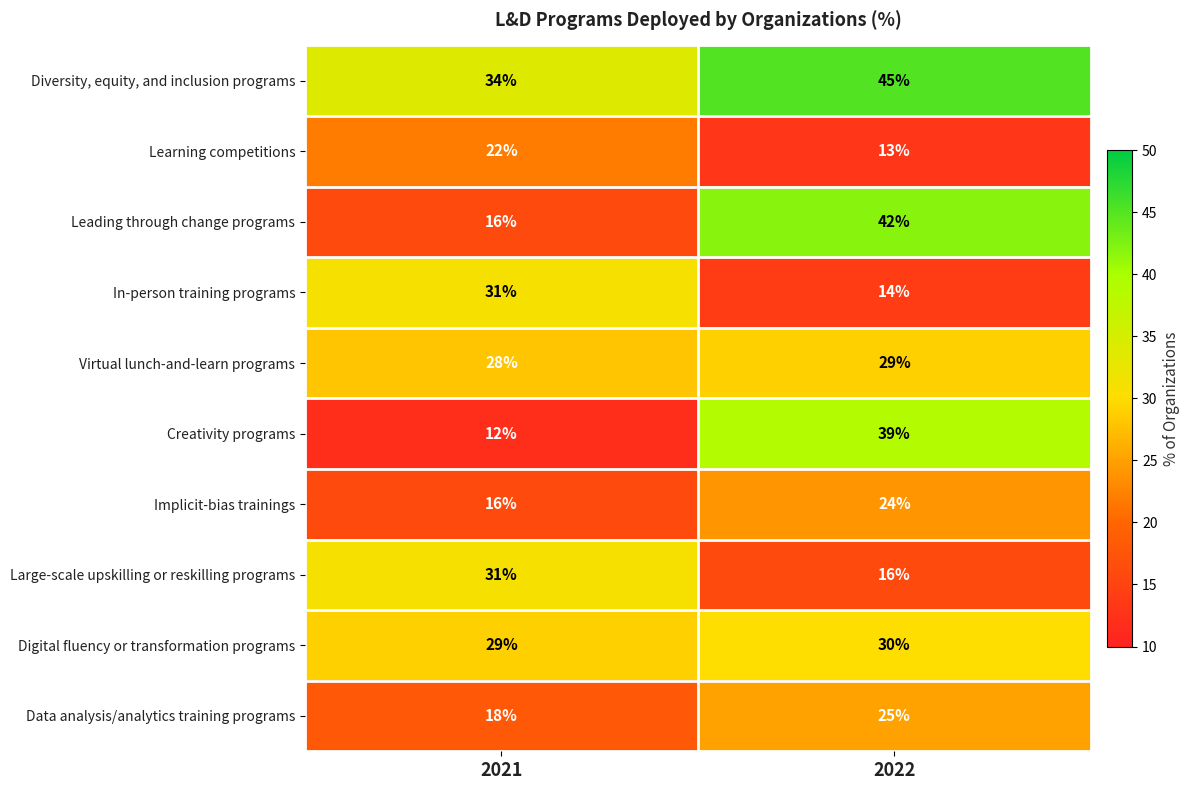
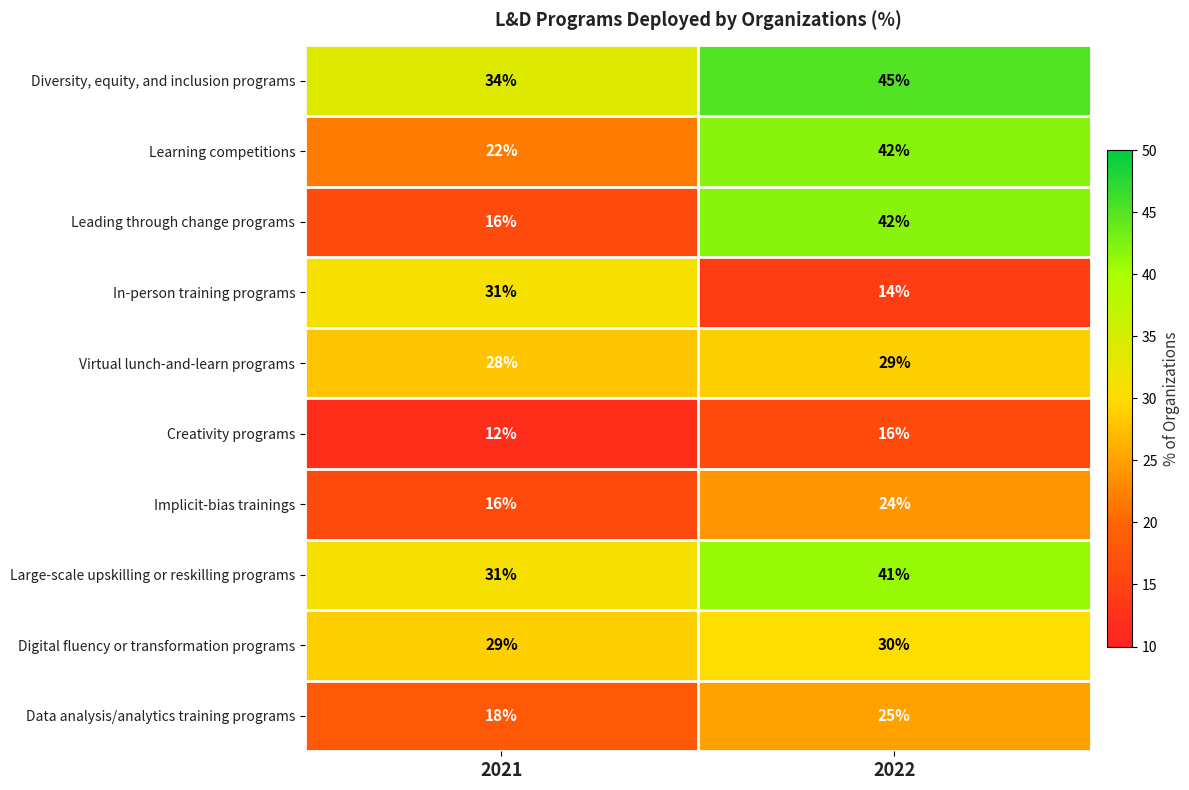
  {
    "Diversity, equity, and inclusion programs": {
      "2021": "34%",
      "2022": "45%"
    },
    "Learning competitions": {
      "2021": "22%",
-     "2022": "13%"
+     "2022": "42%"
    },
    "Leading through change programs": {
      "2021": "16%",
      "2022": "42%"
    },
    "In-person training programs": {
      "2021": "31%",
      "2022": "14%"
    },
    "Virtual lunch-and-learn programs": {
      "2021": "28%",
      "2022": "29%"
    },
    "Creativity programs": {
      "2021": "12%",
-     "2022": "39%"
+     "2022": "16%"
    },
    "Implicit-bias trainings": {
      "2021": "16%",
      "2022": "24%"
    },
    "Large-scale upskilling or reskilling programs": {
      "2021": "31%",
-     "2022": "16%"
+     "2022": "41%"
    },
    "Digital fluency or transformation programs": {
      "2021": "29%",
      "2022": "30%"
    },
    "Data analysis/analytics training programs": {
      "2021": "18%",
      "2022": "25%"
    }
  }
